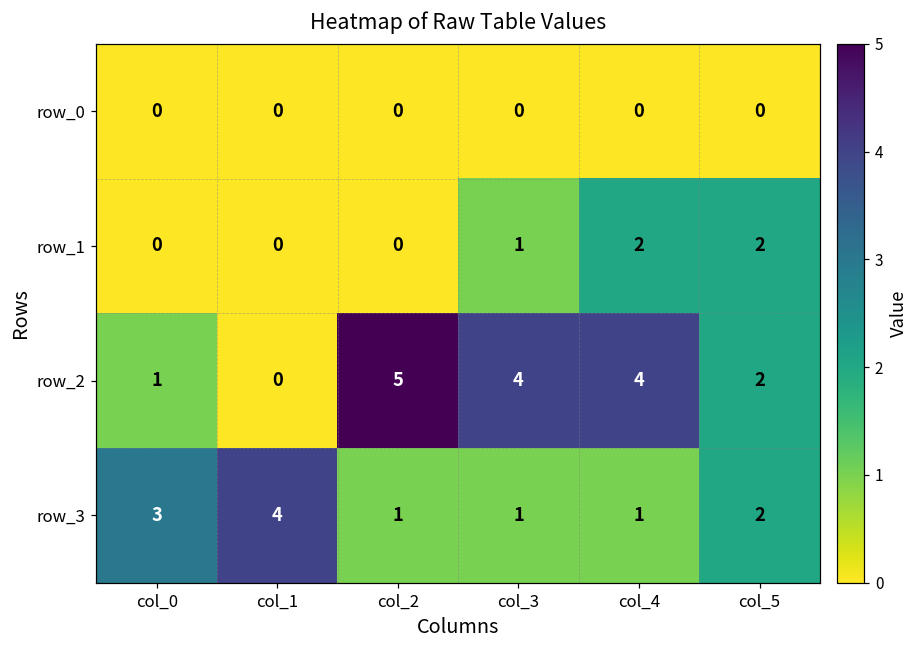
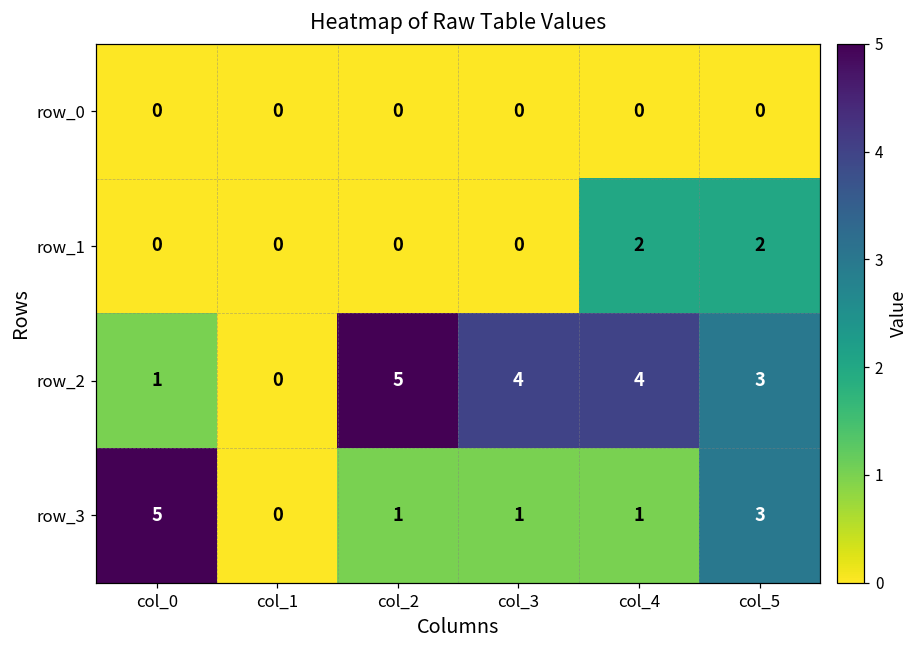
  {
    "row_0": {
      "col_0": 0,
      "col_1": 0,
      "col_2": 0,
      "col_3": 0,
      "col_4": 0,
      "col_5": 0
    },
    "row_1": {
      "col_0": 0,
      "col_1": 0,
      "col_2": 0,
-     "col_3": 1,
+     "col_3": 0,
      "col_4": 2,
      "col_5": 2
    },
    "row_2": {
      "col_0": 1,
      "col_1": 0,
      "col_2": 5,
      "col_3": 4,
      "col_4": 4,
-     "col_5": 2
+     "col_5": 3
    },
    "row_3": {
-     "col_0": 3,
-     "col_1": 4,
+     "col_0": 5,
+     "col_1": 0,
      "col_2": 1,
      "col_3": 1,
      "col_4": 1,
-     "col_5": 2
+     "col_5": 3
    }
  }
